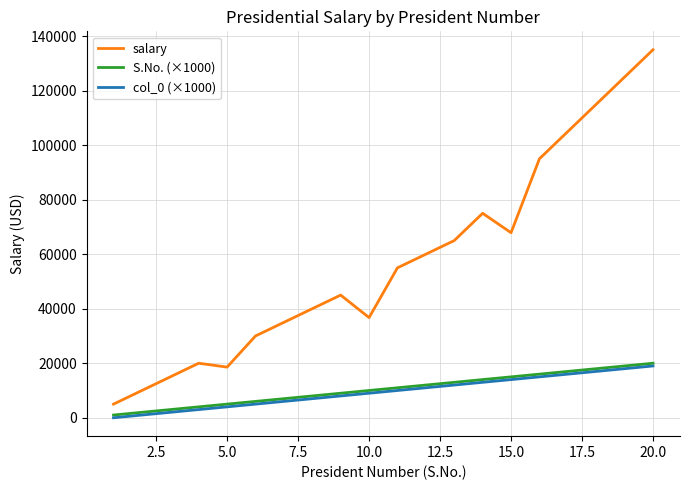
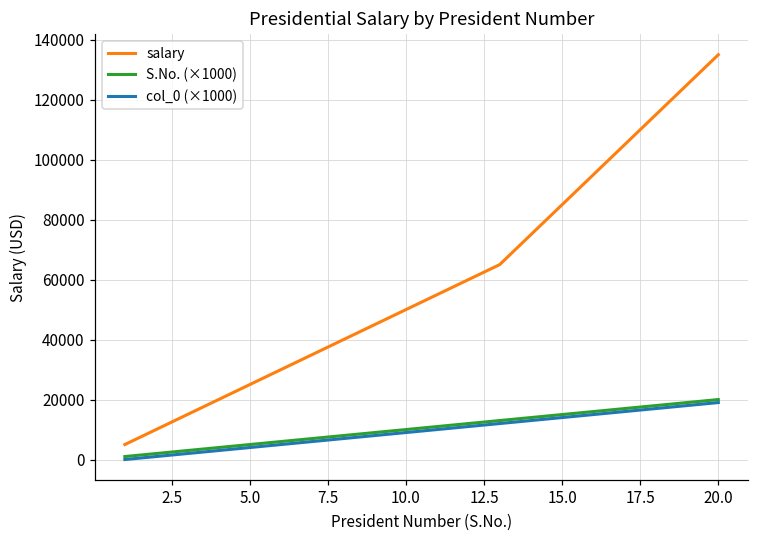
  {
    "salary": {
-     "5.0": 19000,
-     "10.0": 37000,
-     "15.0": 68000,
+     "5.0": 25000,
+     "10.0": 50000,
+     "15.0": 85000,
      "20.0": 135000
    },
    "S.No. (×1000)": {
      "5.0": 5000,
      "10.0": 10000,
      "15.0": 15000,
      "20.0": 20000
    },
    "col_0 (×1000)": {
      "5.0": 4000,
      "10.0": 9000,
      "15.0": 14000,
      "20.0": 19000
    }
  }
